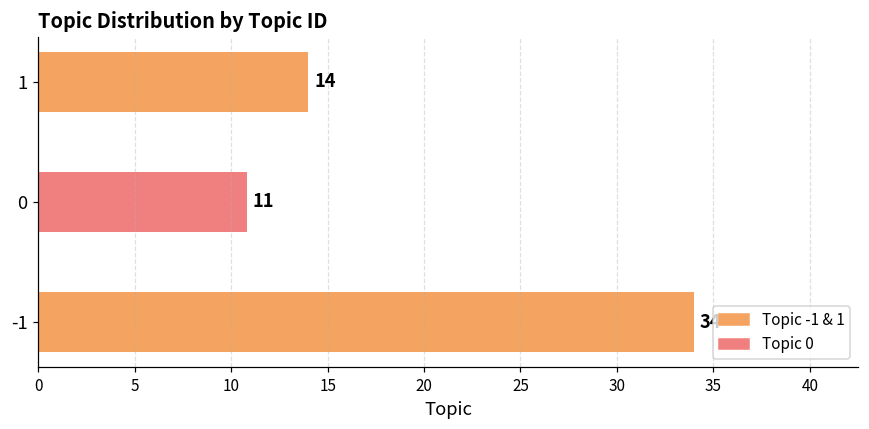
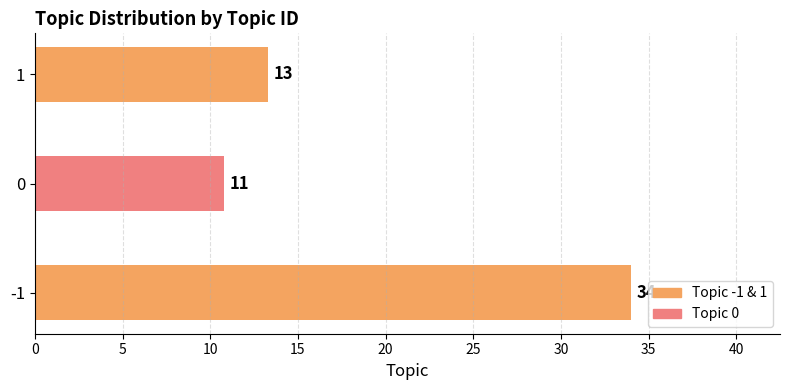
  {
-   "1": 14,
+   "1": 13,
    "0": 11
  }
